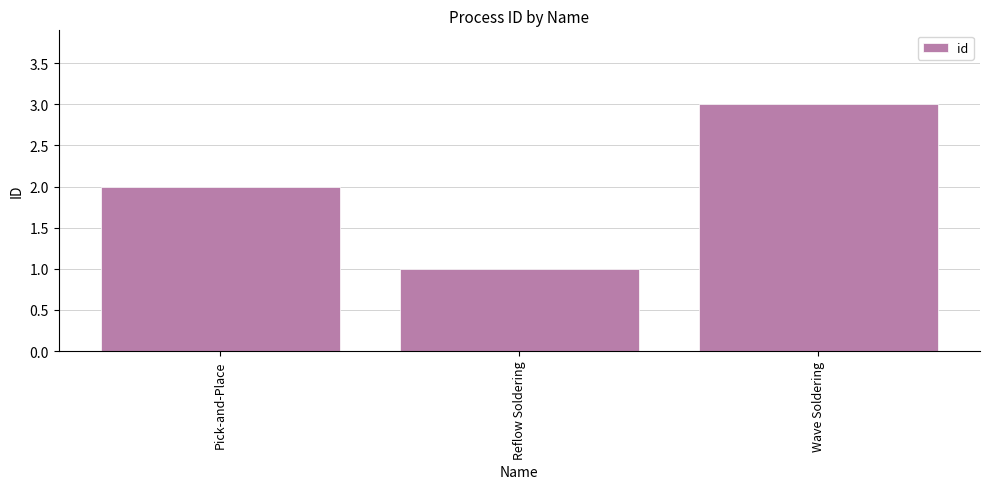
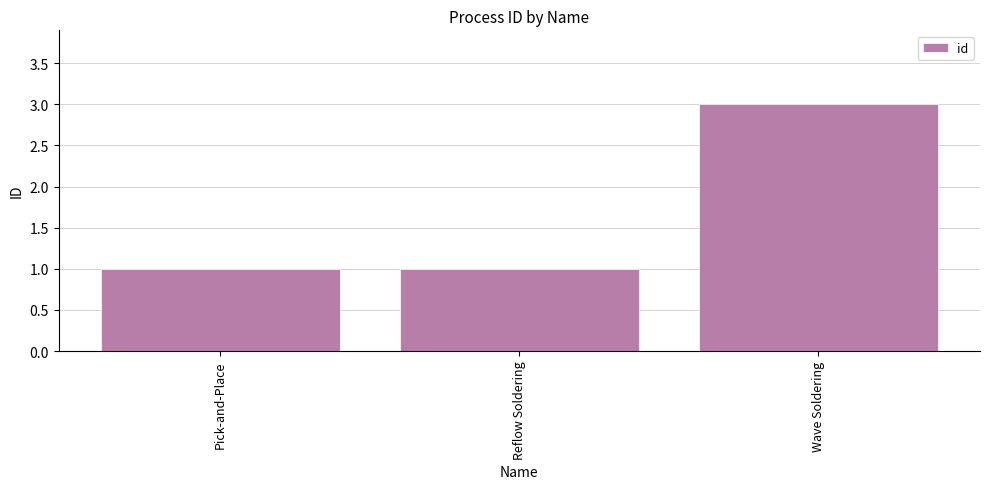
  {
-   "Pick-and-Place": 2,
+   "Pick-and-Place": 1,
    "Reflow Soldering": 1,
    "Wave Soldering": 3
  }
